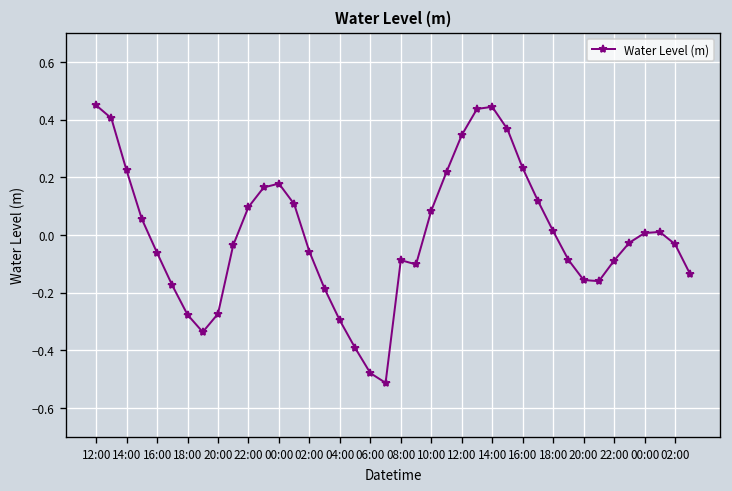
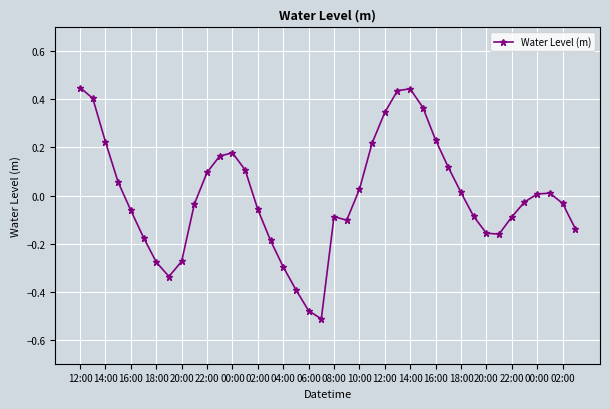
  {
    "04:00": -0.30,
    "06:00": -0.48,
    "08:00": -0.09,
-   "10:00": 0.08
+   "10:00": 0.03
  }
